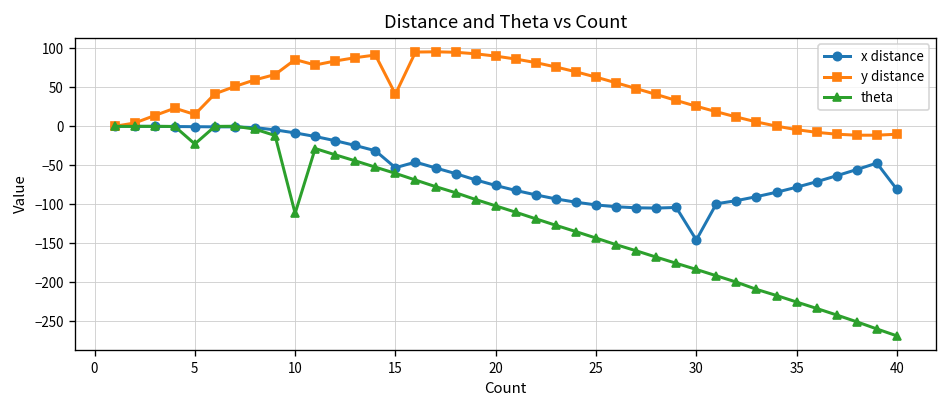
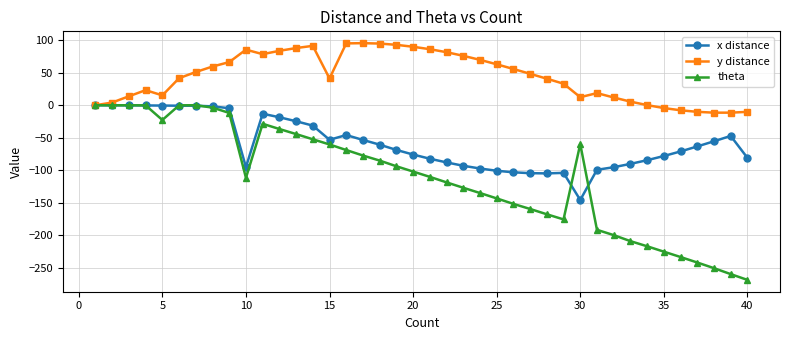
  {
    "x distance": {
      "5": 0,
-     "10": -10,
+     "10": -100,
      "15": -50,
      "20": -80,
      "25": -100,
      "30": -150,
      "35": -80,
      "40": -80
    },
    "y distance": {
      "5": 20,
      "10": 90,
      "15": 40,
      "20": 90,
      "25": 60,
-     "30": 30,
+     "30": 10,
      "35": 0,
      "40": -10
    },
    "theta": {
      "5": -20,
      "10": -110,
      "15": -60,
      "20": -100,
      "25": -140,
-     "30": -180,
+     "30": -60,
      "35": -230,
      "40": -270
    }
  }
